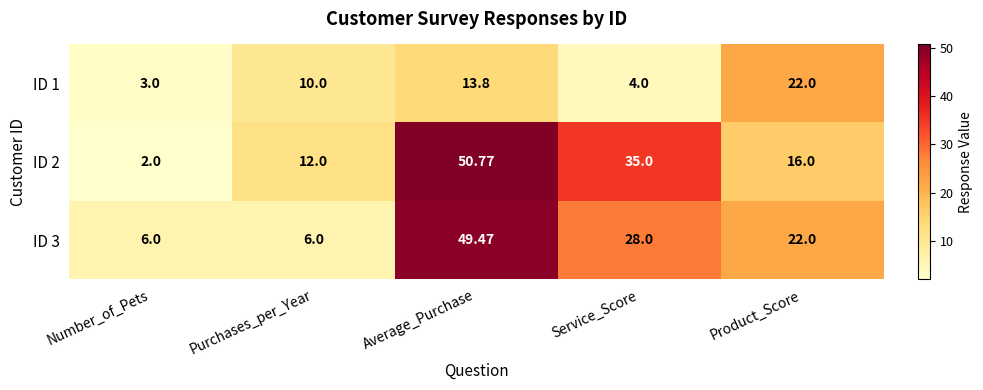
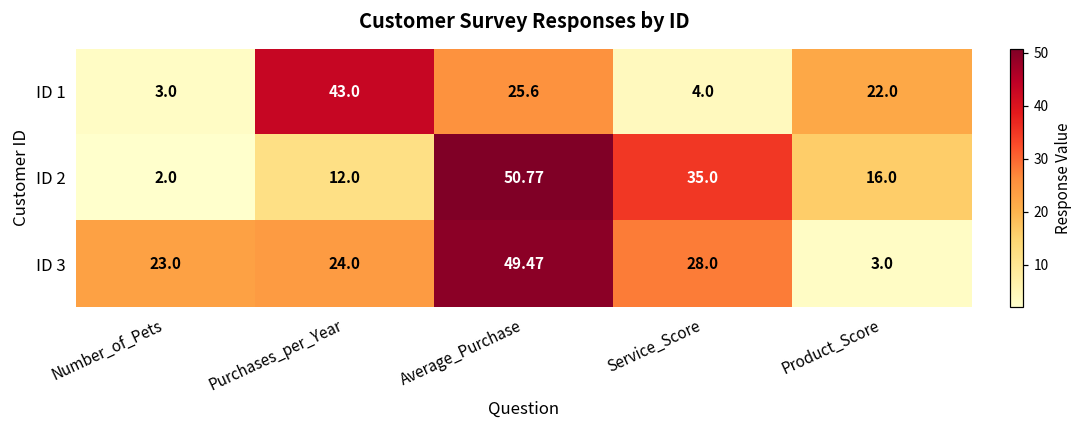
  {
    "ID 1": {
      "Number_of_Pets": 3.0,
-     "Purchases_per_Year": 10.0,
-     "Average_Purchase": 13.8,
+     "Purchases_per_Year": 43.0,
+     "Average_Purchase": 25.6,
      "Service_Score": 4.0,
      "Product_Score": 22.0
    },
    "ID 2": {
      "Number_of_Pets": 2.0,
      "Purchases_per_Year": 12.0,
      "Average_Purchase": 50.77,
      "Service_Score": 35.0,
      "Product_Score": 16.0
    },
    "ID 3": {
-     "Number_of_Pets": 6.0,
-     "Purchases_per_Year": 6.0,
+     "Number_of_Pets": 23.0,
+     "Purchases_per_Year": 24.0,
      "Average_Purchase": 49.47,
      "Service_Score": 28.0,
-     "Product_Score": 22.0
+     "Product_Score": 3.0
    }
  }
